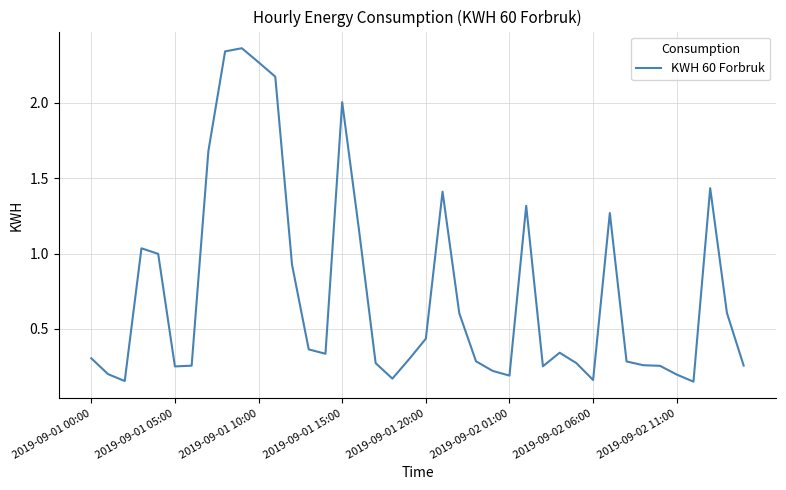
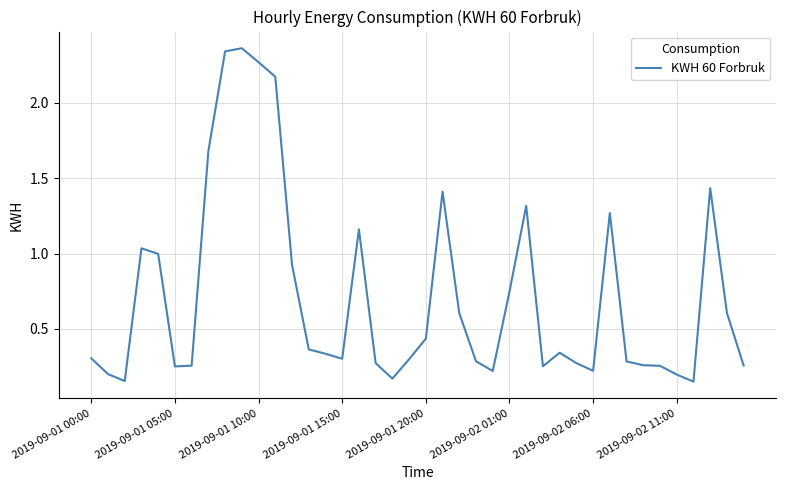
  {
    "2019-09-01 00:00": 0.31,
    "2019-09-01 05:00": 0.25,
    "2019-09-01 10:00": 2.27,
-   "2019-09-01 15:00": 2.01,
+   "2019-09-01 15:00": 0.30,
    "2019-09-01 20:00": 0.44,
-   "2019-09-02 01:00": 0.19,
-   "2019-09-02 06:00": 0.16,
+   "2019-09-02 01:00": 0.75,
+   "2019-09-02 06:00": 0.22,
    "2019-09-02 11:00": 0.20
  }
